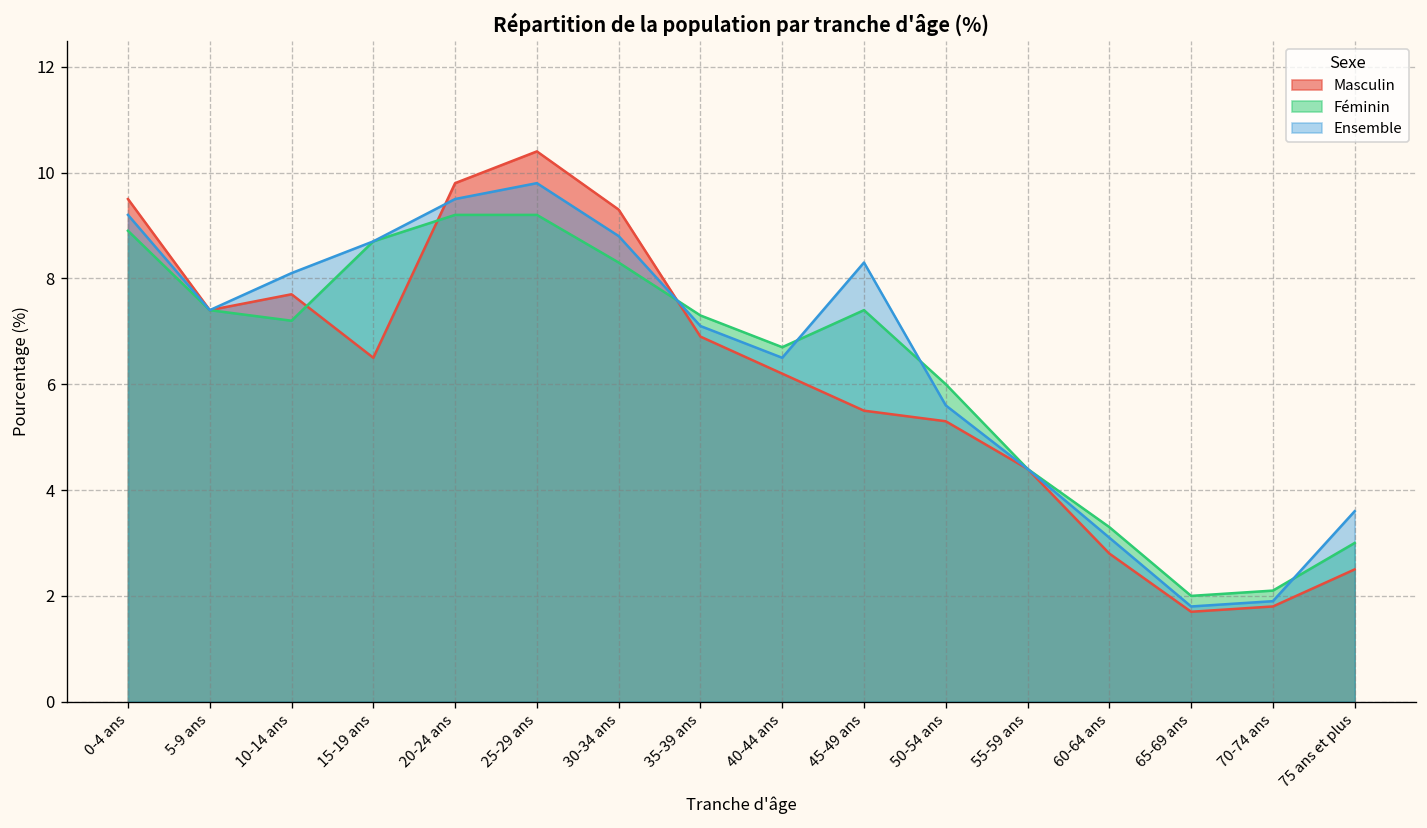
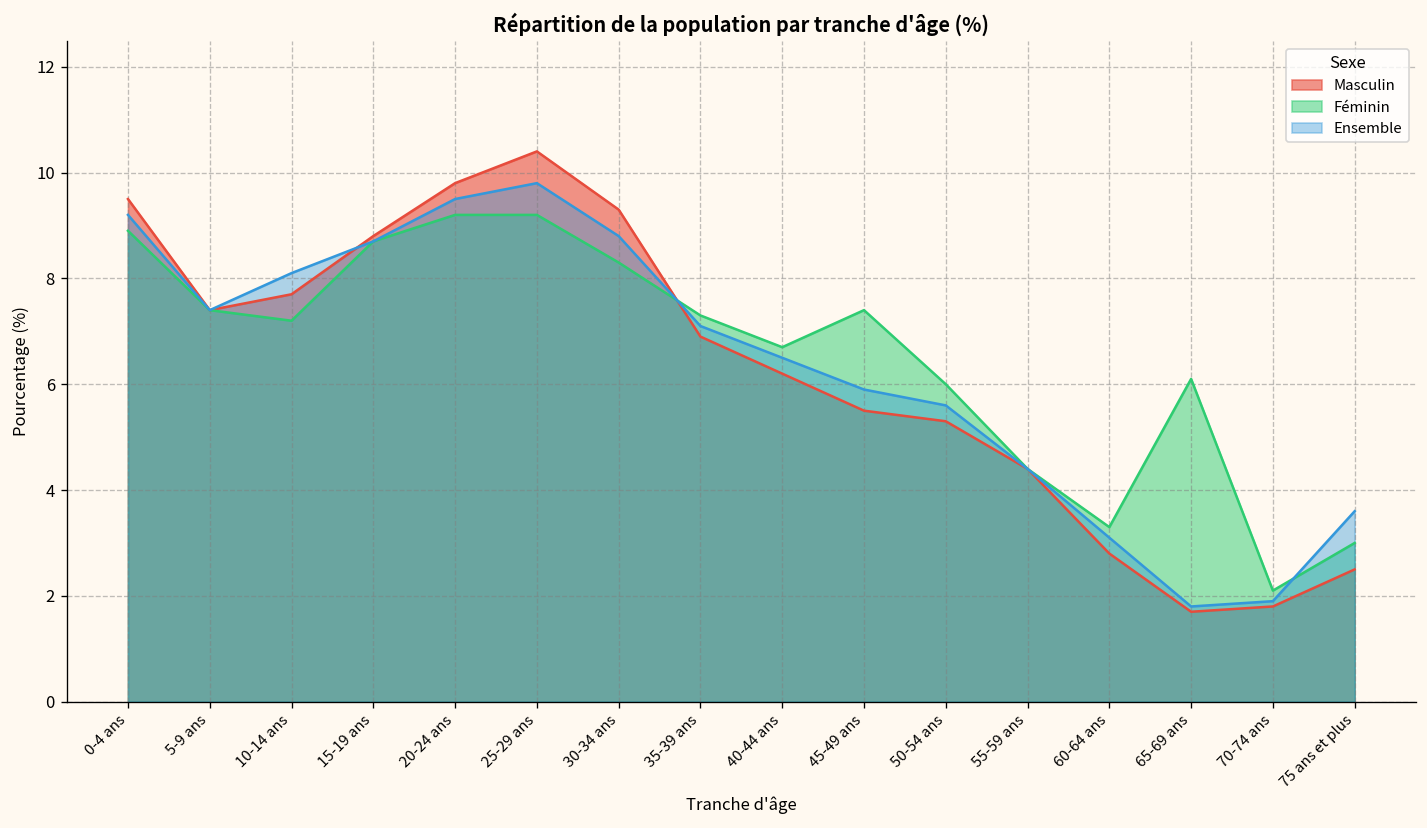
  {
    "Masculin": {
      "0-4 ans": 9.5,
      "10-14 ans": 7.7,
-     "15-19 ans": 6.5,
+     "15-19 ans": 8.8,
      "20-24 ans": 9.8,
      "25-29 ans": 10.4,
      "30-34 ans": 9.3,
      "35-39 ans": 6.9,
      "40-44 ans": 6.2,
      "45-49 ans": 5.5,
      "50-54 ans": 5.3,
      "60-64 ans": 2.8,
      "65-69 ans": 1.7,
      "70-74 ans": 1.8,
      "75 ans et plus": 2.5
    },
    "Féminin": {
      "0-4 ans": 8.9,
      "10-14 ans": 7.2,
      "20-24 ans": 9.2,
      "25-29 ans": 9.2,
      "30-34 ans": 8.3,
      "35-39 ans": 7.3,
      "40-44 ans": 6.7,
      "45-49 ans": 7.4,
      "50-54 ans": 6.0,
      "60-64 ans": 3.3,
-     "65-69 ans": 2.0,
+     "65-69 ans": 6.1,
      "70-74 ans": 2.1,
      "75 ans et plus": 3.0
    },
    "Ensemble": {
      "0-4 ans": 9.2,
      "10-14 ans": 8.1,
      "20-24 ans": 9.5,
      "25-29 ans": 9.8,
      "30-34 ans": 8.8,
      "35-39 ans": 7.1,
      "40-44 ans": 6.5,
-     "45-49 ans": 8.3,
+     "45-49 ans": 5.9,
      "50-54 ans": 5.6,
      "60-64 ans": 3.1,
      "65-69 ans": 1.8,
      "70-74 ans": 1.9,
      "75 ans et plus": 3.6
    }
  }
